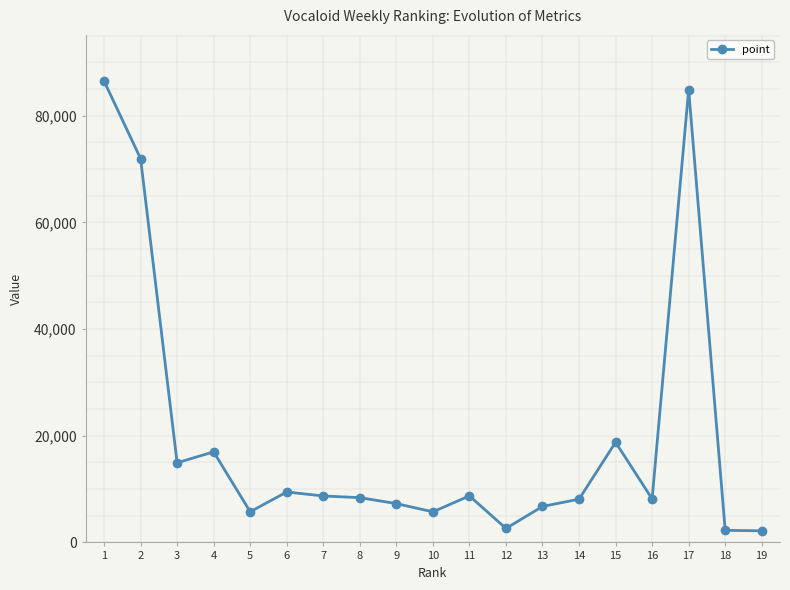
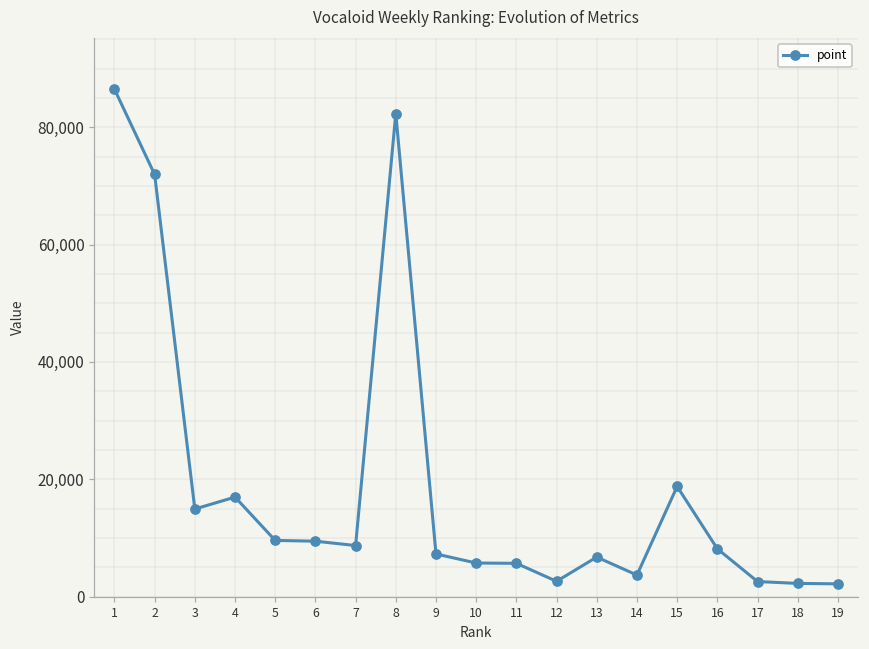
  {
    "1": "86,000",
    "2": "72,000",
    "3": "15,000",
    "4": "17,000",
-   "5": "6,000",
+   "5": "10,000",
    "6": "9,000",
    "7": "9,000",
-   "8": "8,000",
+   "8": "82,000",
    "9": "7,000",
    "10": "6,000",
-   "11": "9,000",
+   "11": "6,000",
    "12": "3,000",
    "13": "7,000",
-   "14": "8,000",
+   "14": "4,000",
    "15": "19,000",
    "16": "8,000",
-   "17": "85,000",
+   "17": "3,000",
    "18": "2,000",
    "19": "2,000"
  }
